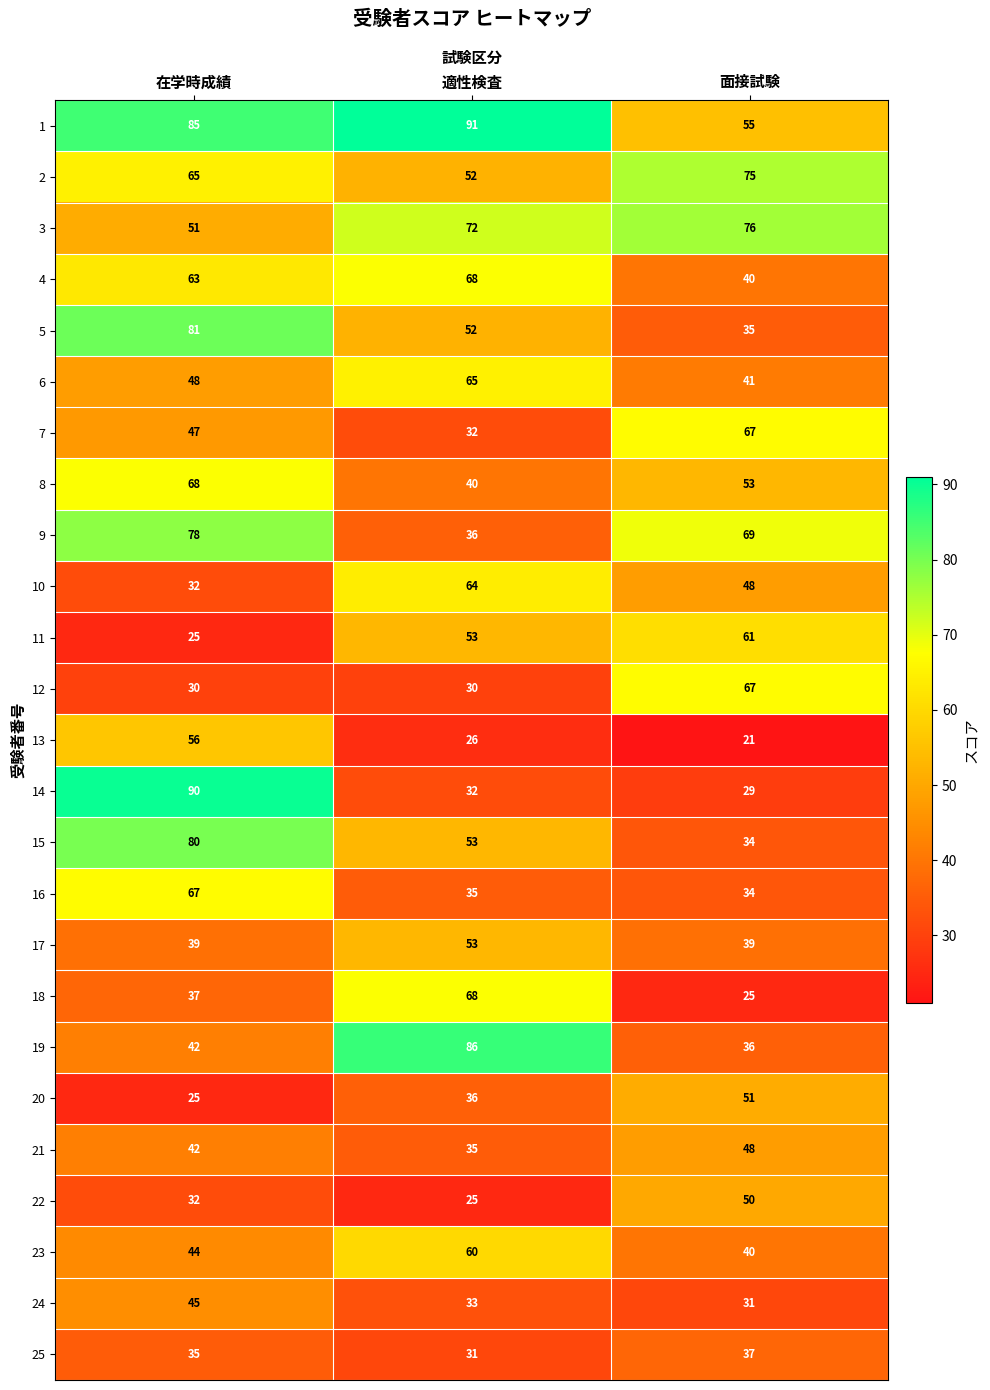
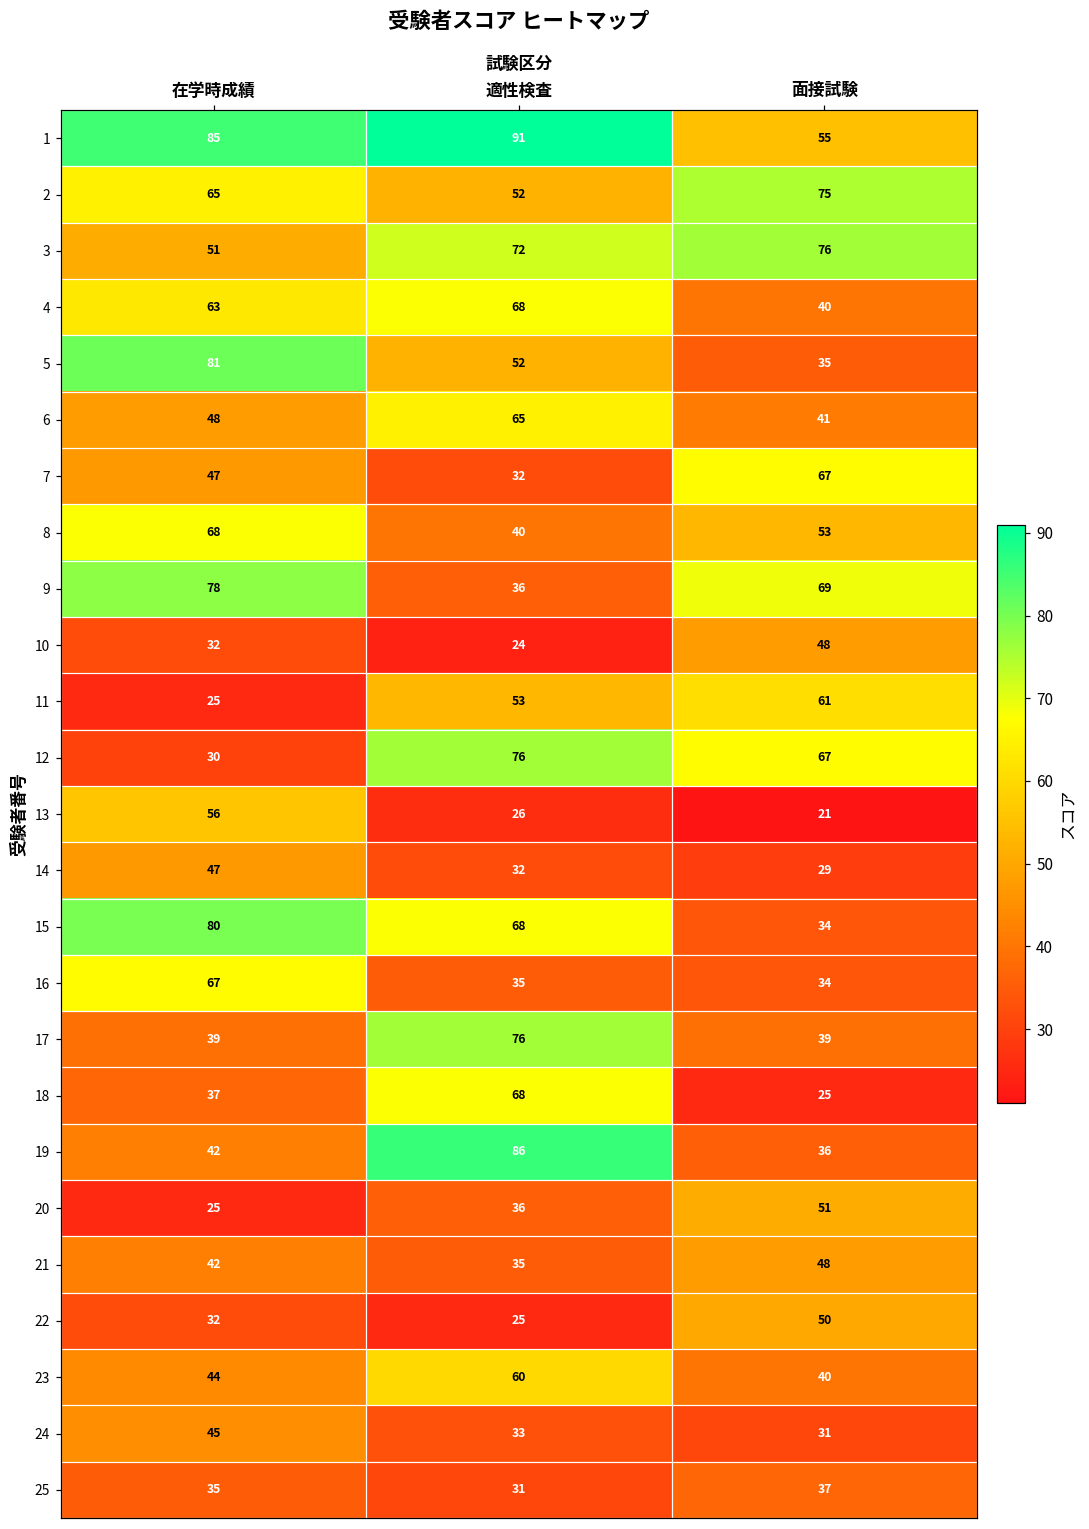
  {
    "1": {
      "在学時成績": 85,
      "適性検査": 91,
      "面接試験": 55
    },
    "2": {
      "在学時成績": 65,
      "適性検査": 52,
      "面接試験": 75
    },
    "3": {
      "在学時成績": 51,
      "適性検査": 72,
      "面接試験": 76
    },
    "4": {
      "在学時成績": 63,
      "適性検査": 68,
      "面接試験": 40
    },
    "5": {
      "在学時成績": 81,
      "適性検査": 52,
      "面接試験": 35
    },
    "6": {
      "在学時成績": 48,
      "適性検査": 65,
      "面接試験": 41
    },
    "7": {
      "在学時成績": 47,
      "適性検査": 32,
      "面接試験": 67
    },
    "8": {
      "在学時成績": 68,
      "適性検査": 40,
      "面接試験": 53
    },
    "9": {
      "在学時成績": 78,
      "適性検査": 36,
      "面接試験": 69
    },
    "10": {
      "在学時成績": 32,
-     "適性検査": 64,
+     "適性検査": 24,
      "面接試験": 48
    },
    "11": {
      "在学時成績": 25,
      "適性検査": 53,
      "面接試験": 61
    },
    "12": {
      "在学時成績": 30,
-     "適性検査": 30,
+     "適性検査": 76,
      "面接試験": 67
    },
    "13": {
      "在学時成績": 56,
      "適性検査": 26,
      "面接試験": 21
    },
    "14": {
-     "在学時成績": 90,
+     "在学時成績": 47,
      "適性検査": 32,
      "面接試験": 29
    },
    "15": {
      "在学時成績": 80,
-     "適性検査": 53,
+     "適性検査": 68,
      "面接試験": 34
    },
    "16": {
      "在学時成績": 67,
      "適性検査": 35,
      "面接試験": 34
    },
    "17": {
      "在学時成績": 39,
-     "適性検査": 53,
+     "適性検査": 76,
      "面接試験": 39
    },
    "18": {
      "在学時成績": 37,
      "適性検査": 68,
      "面接試験": 25
    },
    "19": {
      "在学時成績": 42,
      "適性検査": 86,
      "面接試験": 36
    },
    "20": {
      "在学時成績": 25,
      "適性検査": 36,
      "面接試験": 51
    },
    "21": {
      "在学時成績": 42,
      "適性検査": 35,
      "面接試験": 48
    },
    "22": {
      "在学時成績": 32,
      "適性検査": 25,
      "面接試験": 50
    },
    "23": {
      "在学時成績": 44,
      "適性検査": 60,
      "面接試験": 40
    },
    "24": {
      "在学時成績": 45,
      "適性検査": 33,
      "面接試験": 31
    },
    "25": {
      "在学時成績": 35,
      "適性検査": 31,
      "面接試験": 37
    }
  }
